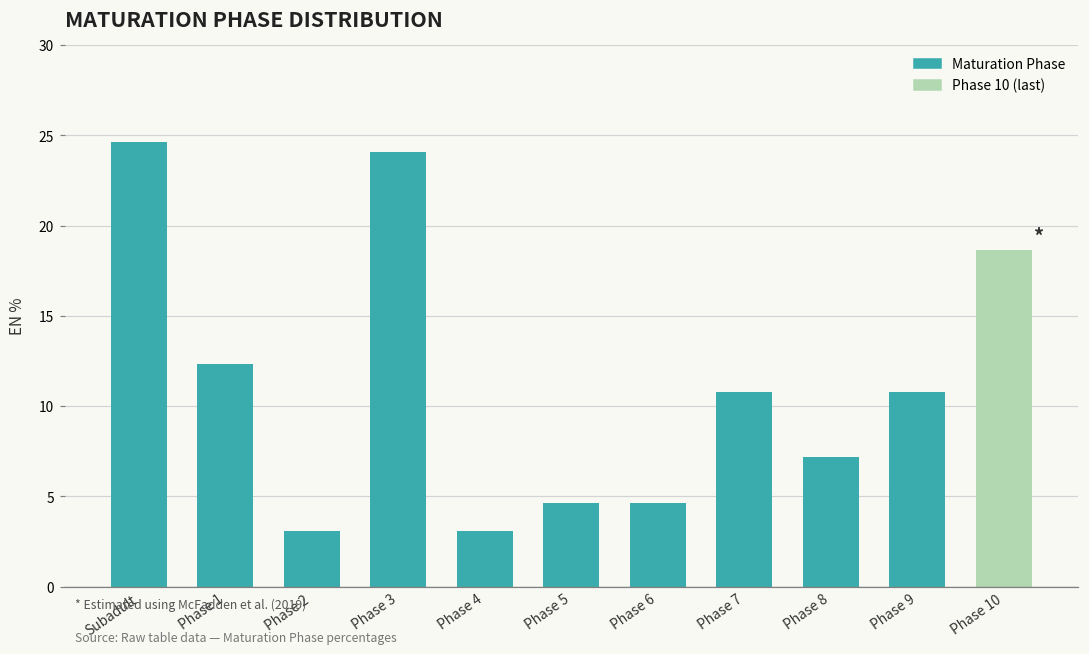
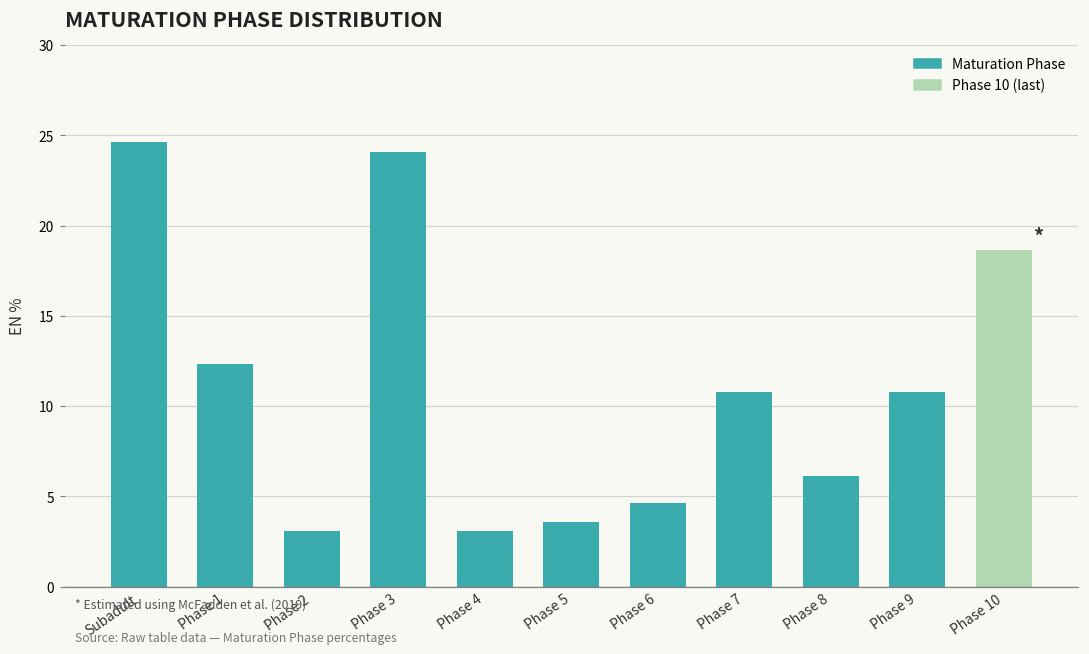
  {
    "Subadult": 24.6,
    "Phase 1": 12.3,
    "Phase 2": 3.1,
    "Phase 3": 24.1,
    "Phase 4": 3.1,
-   "Phase 5": 4.6,
+   "Phase 5": 3.6,
    "Phase 6": 4.6,
    "Phase 7": 10.8,
-   "Phase 8": 7.2,
+   "Phase 8": 6.2,
    "Phase 9": 10.8,
    "Phase 10": 18.6
  }
